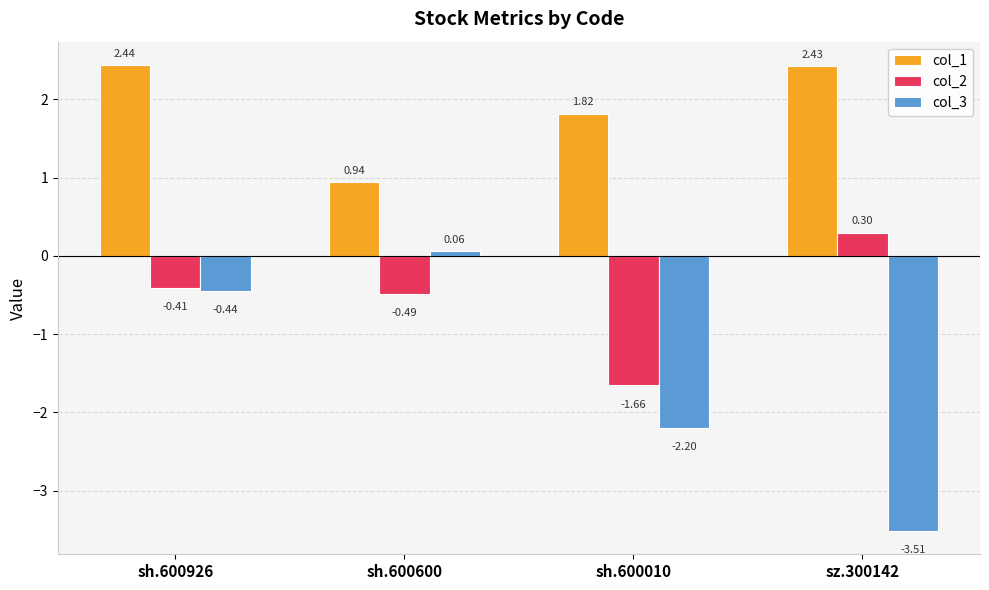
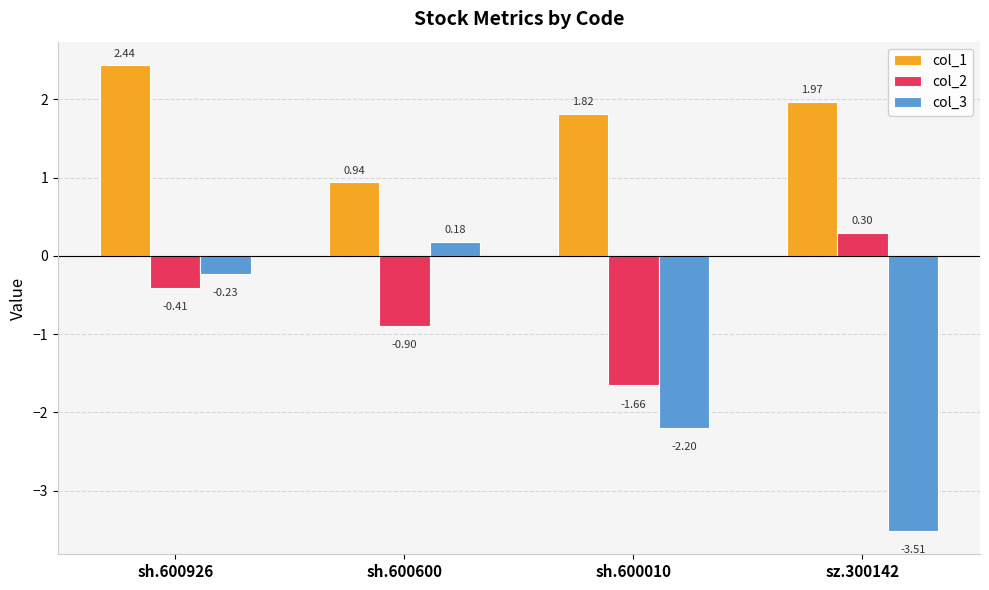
  {
    "col_1": {
      "sh.600926": 2.44,
      "sh.600600": 0.94,
      "sh.600010": 1.82,
-     "sz.300142": 2.43
+     "sz.300142": 1.97
    },
    "col_2": {
      "sh.600926": -0.41,
-     "sh.600600": -0.49,
+     "sh.600600": -0.90,
      "sh.600010": -1.66,
      "sz.300142": 0.30
    },
    "col_3": {
-     "sh.600926": -0.44,
-     "sh.600600": 0.06,
+     "sh.600926": -0.23,
+     "sh.600600": 0.18,
      "sh.600010": -2.20,
      "sz.300142": -3.51
    }
  }
